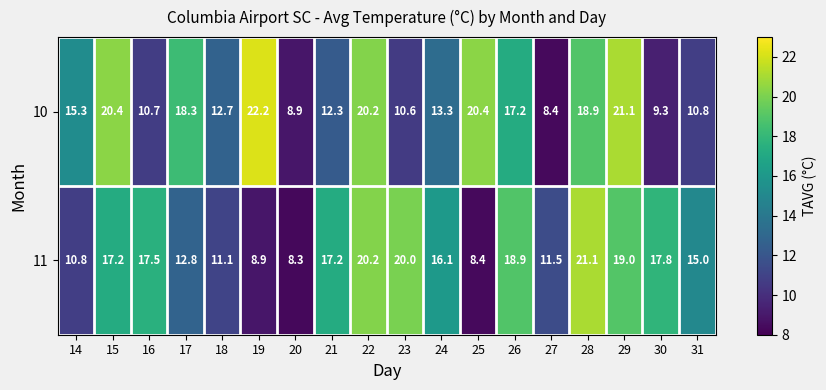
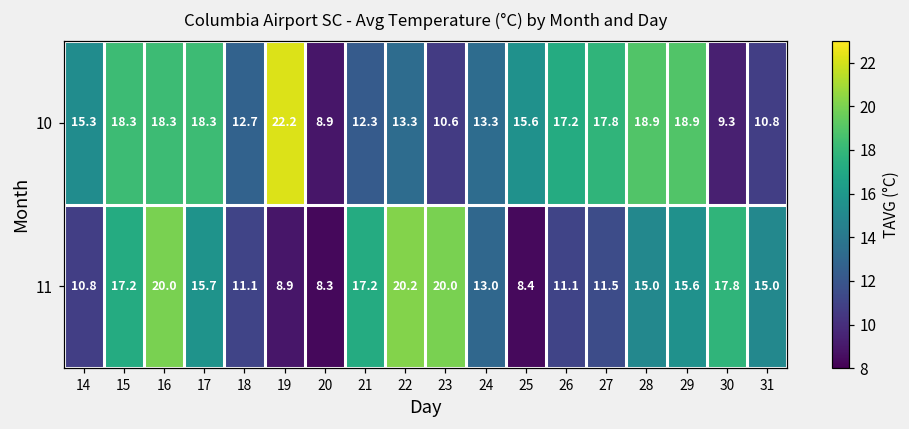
  {
    "10": {
      "14": 15.3,
-     "15": 20.4,
-     "16": 10.7,
+     "15": 18.3,
+     "16": 18.3,
      "17": 18.3,
      "18": 12.7,
      "19": 22.2,
      "20": 8.9,
      "21": 12.3,
-     "22": 20.2,
+     "22": 13.3,
      "23": 10.6,
      "24": 13.3,
-     "25": 20.4,
+     "25": 15.6,
      "26": 17.2,
-     "27": 8.4,
+     "27": 17.8,
      "28": 18.9,
-     "29": 21.1,
+     "29": 18.9,
      "30": 9.3,
      "31": 10.8
    },
    "11": {
      "14": 10.8,
      "15": 17.2,
-     "16": 17.5,
-     "17": 12.8,
+     "16": 20.0,
+     "17": 15.7,
      "18": 11.1,
      "19": 8.9,
      "20": 8.3,
      "21": 17.2,
      "22": 20.2,
      "23": 20.0,
-     "24": 16.1,
+     "24": 13.0,
      "25": 8.4,
-     "26": 18.9,
+     "26": 11.1,
      "27": 11.5,
-     "28": 21.1,
-     "29": 19.0,
+     "28": 15.0,
+     "29": 15.6,
      "30": 17.8,
      "31": 15.0
    }
  }
